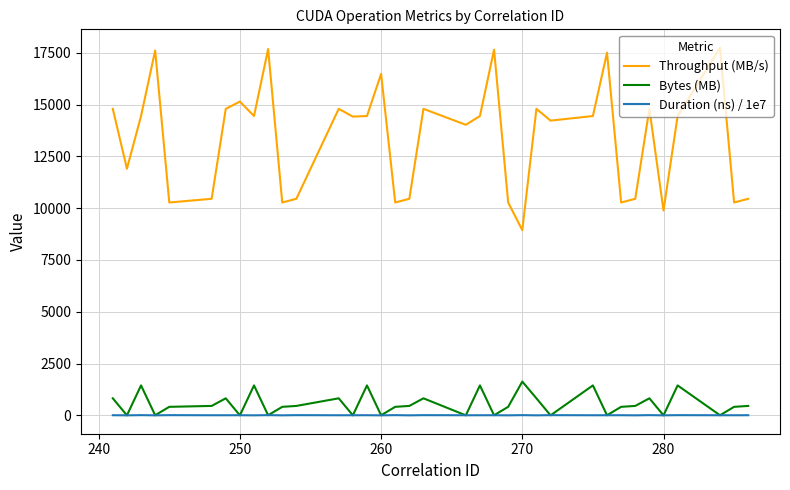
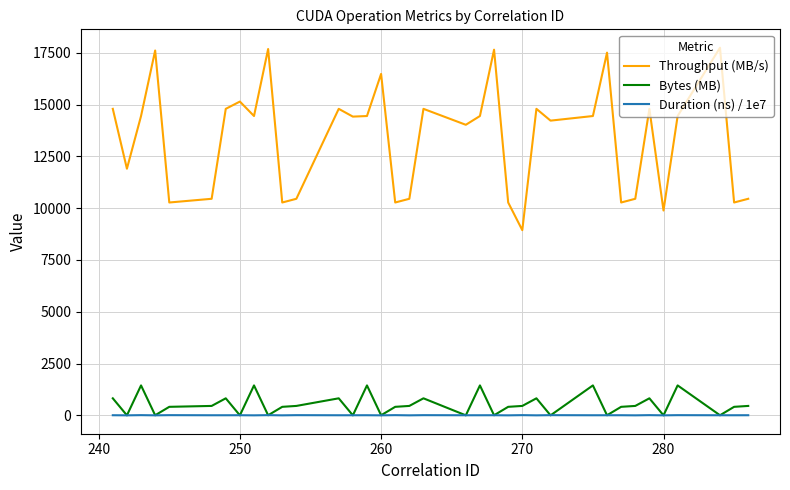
  {
    "Throughput (MB/s)": {
      "250": 15100,
      "260": 16500,
      "270": 8900,
      "280": 9900
    },
    "Bytes (MB)": {
-     "270": 1600
+     "270": 500
    },
    "Duration (ns) / 1e7": {
      "270": 0
    }
  }
